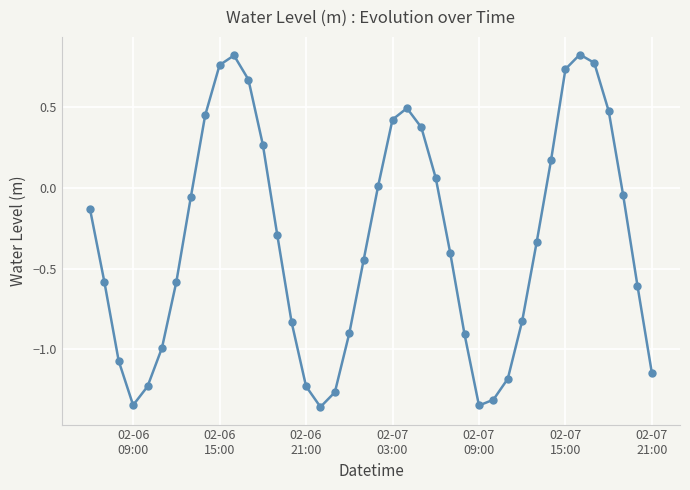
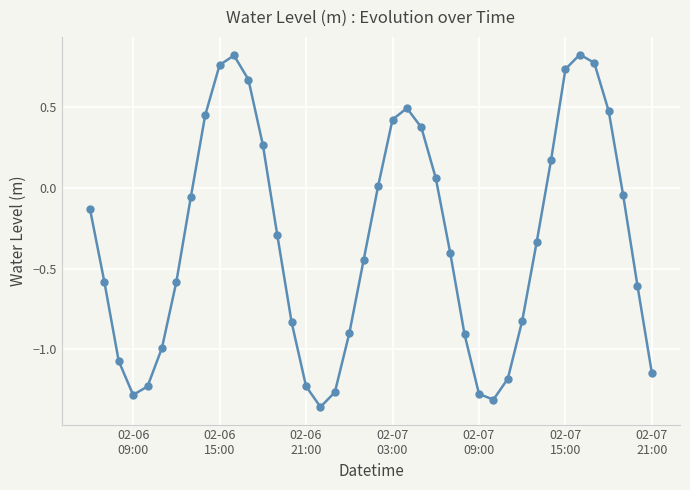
  {
-   "02-06 09:00": -1.35,
+   "02-06 09:00": -1.28,
    "02-06 15:00": 0.76,
    "02-06 21:00": -1.23,
    "02-07 03:00": 0.43,
-   "02-07 09:00": -1.35,
+   "02-07 09:00": -1.28,
    "02-07 15:00": 0.74,
    "02-07 21:00": -1.15
  }
